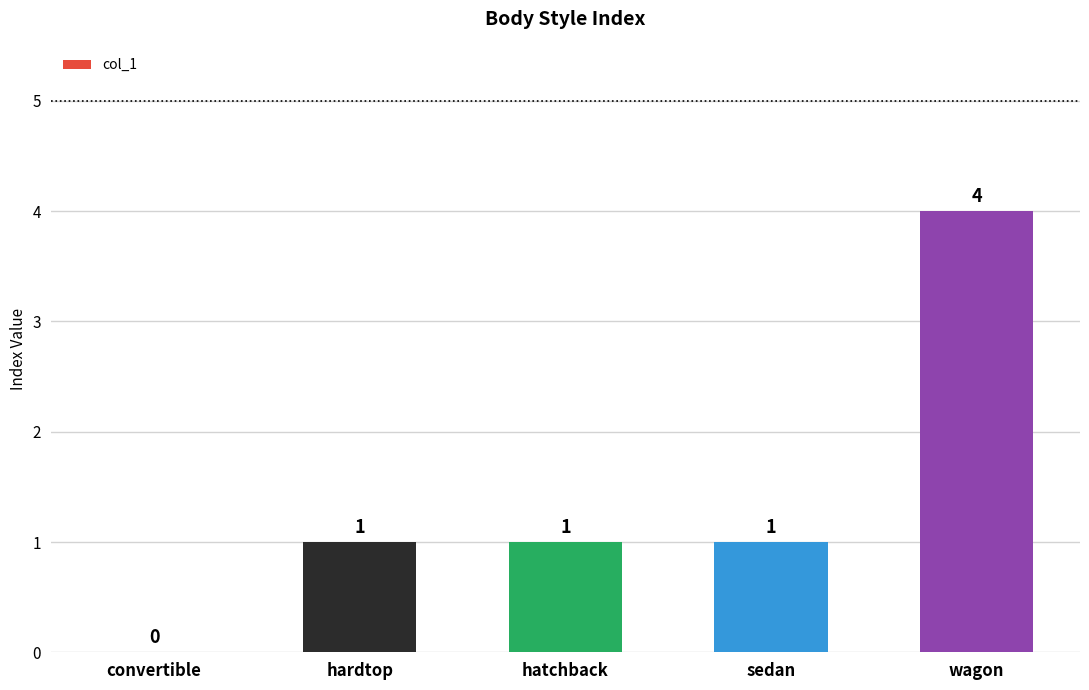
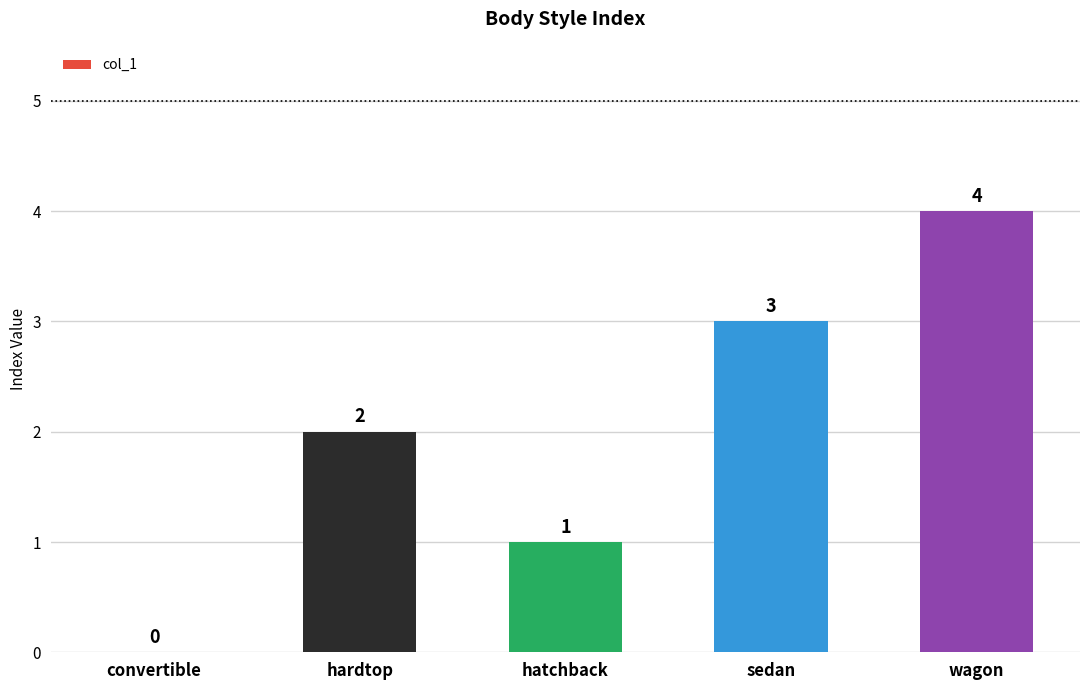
  {
    "convertible": 0,
-   "hardtop": 1,
+   "hardtop": 2,
    "hatchback": 1,
-   "sedan": 1,
+   "sedan": 3,
    "wagon": 4
  }
